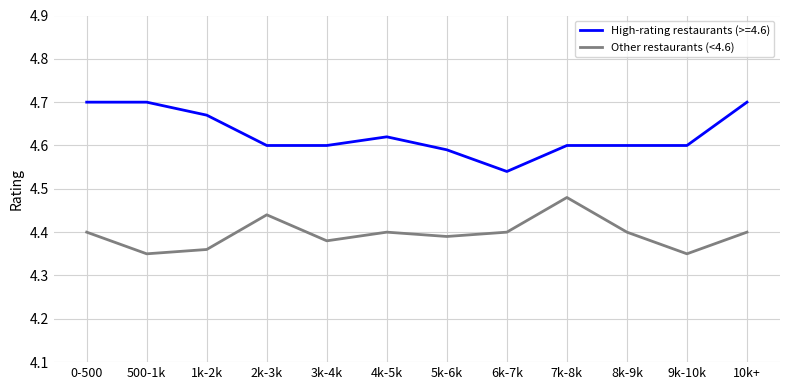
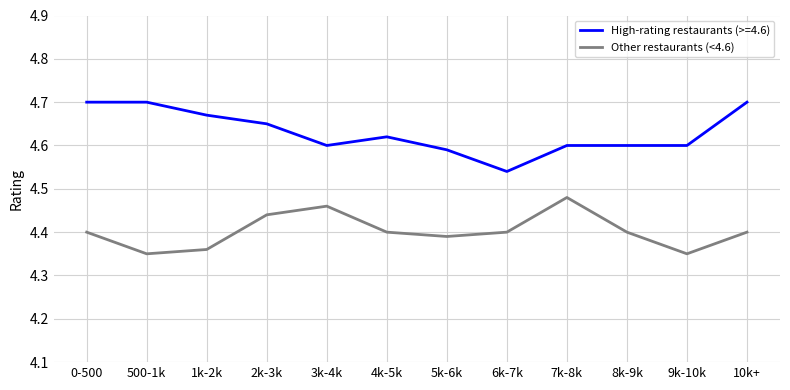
  {
    "High-rating restaurants (>=4.6)": {
      "0-500": 4.70,
      "500-1k": 4.70,
      "1k-2k": 4.67,
-     "2k-3k": 4.60,
+     "2k-3k": 4.65,
      "3k-4k": 4.60,
      "4k-5k": 4.62,
      "5k-6k": 4.59,
      "6k-7k": 4.54,
      "7k-8k": 4.60,
      "8k-9k": 4.60,
      "9k-10k": 4.60,
      "10k+": 4.70
    },
    "Other restaurants (<4.6)": {
      "0-500": 4.40,
      "500-1k": 4.35,
      "1k-2k": 4.36,
      "2k-3k": 4.44,
-     "3k-4k": 4.38,
+     "3k-4k": 4.46,
      "4k-5k": 4.40,
      "5k-6k": 4.39,
      "6k-7k": 4.40,
      "7k-8k": 4.48,
      "8k-9k": 4.40,
      "9k-10k": 4.35,
      "10k+": 4.40
    }
  }
